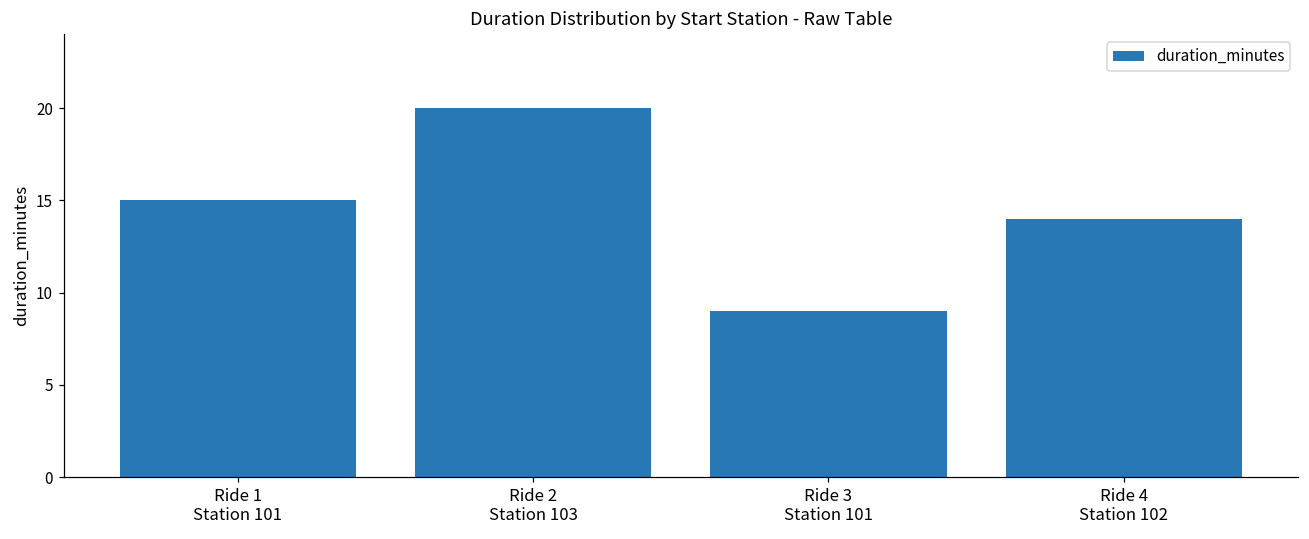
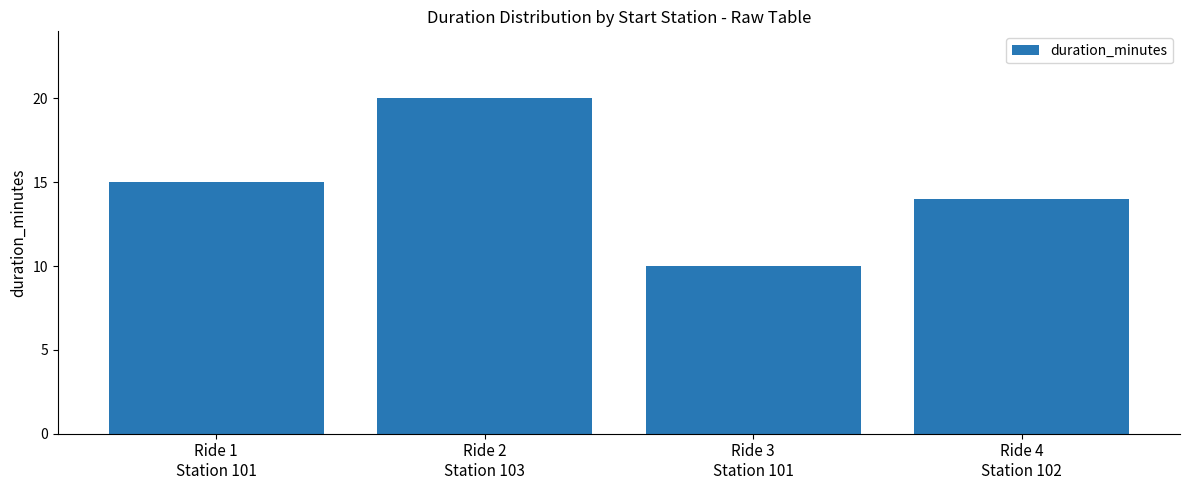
  {
    "Ride 1 Station 101": 15,
    "Ride 2 Station 103": 20,
-   "Ride 3 Station 101": 9,
+   "Ride 3 Station 101": 10,
    "Ride 4 Station 102": 14
  }
